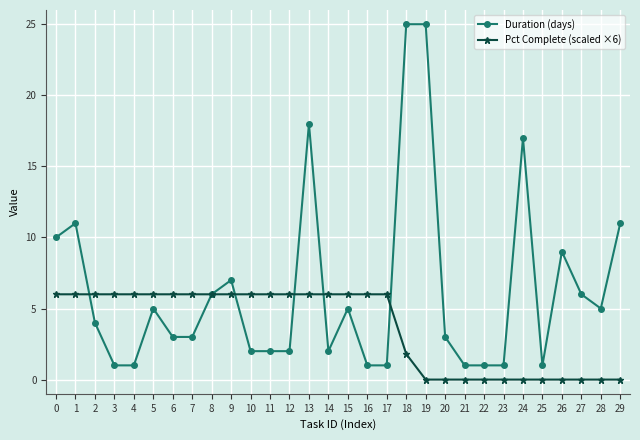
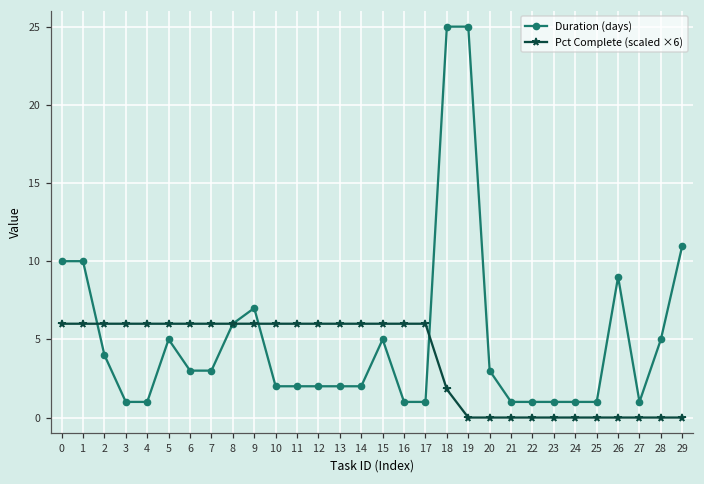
  {
    "Duration (days)": {
      "0": 10,
-     "1": 11,
+     "1": 10,
      "2": 4,
      "3": 1,
      "4": 1,
      "5": 5,
      "6": 3,
      "7": 3,
      "9": 7,
      "10": 2,
      "11": 2,
      "12": 2,
-     "13": 18,
+     "13": 2,
      "14": 2,
      "15": 5,
      "16": 1,
      "17": 1,
      "18": 25,
      "19": 25,
      "20": 3,
      "21": 1,
      "22": 1,
      "23": 1,
-     "24": 17,
+     "24": 1,
      "25": 1,
      "26": 9,
-     "27": 6,
+     "27": 1,
      "28": 5,
      "29": 11
    },
    "Pct Complete (scaled ×6)": {
      "0": 6,
      "1": 6,
      "2": 6,
      "3": 6,
      "4": 6,
      "5": 6,
      "6": 6,
      "7": 6,
      "9": 6,
      "10": 6,
      "11": 6,
      "12": 6,
      "13": 6,
      "14": 6,
      "15": 6,
      "16": 6,
      "17": 6,
      "18": 1.8,
      "19": 0,
      "20": 0,
      "21": 0,
      "22": 0,
      "23": 0,
      "24": 0,
      "25": 0,
      "26": 0,
      "27": 0,
      "28": 0,
      "29": 0
    }
  }
